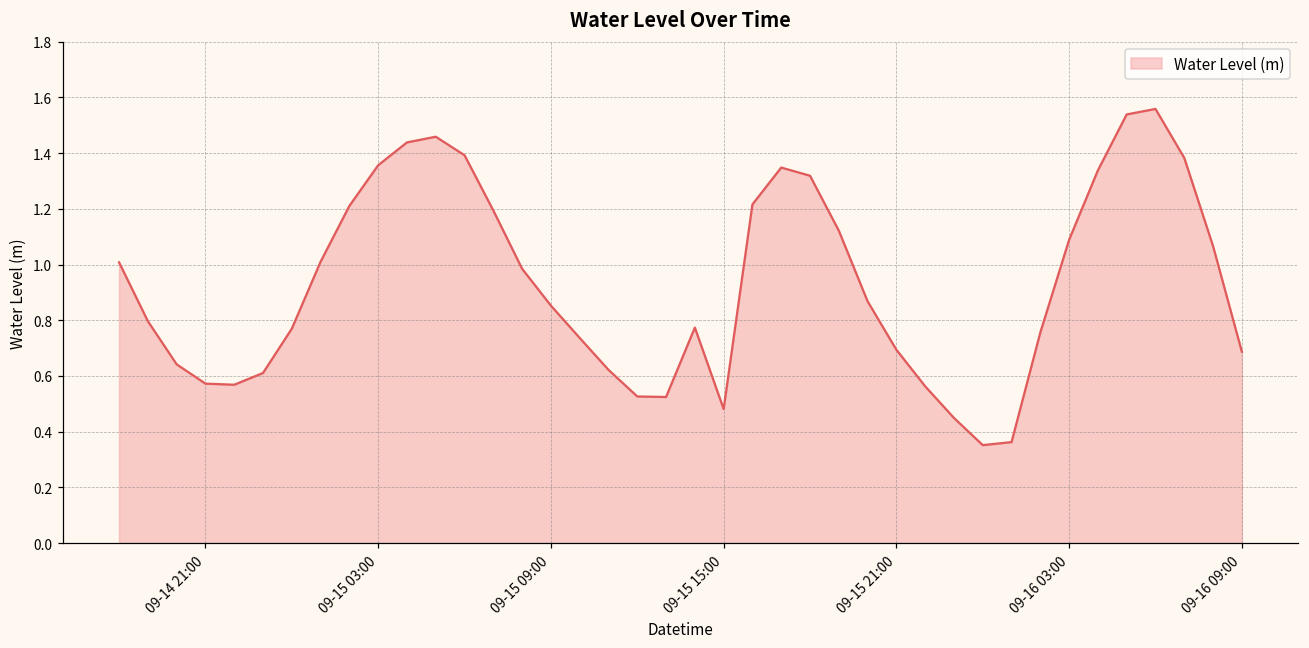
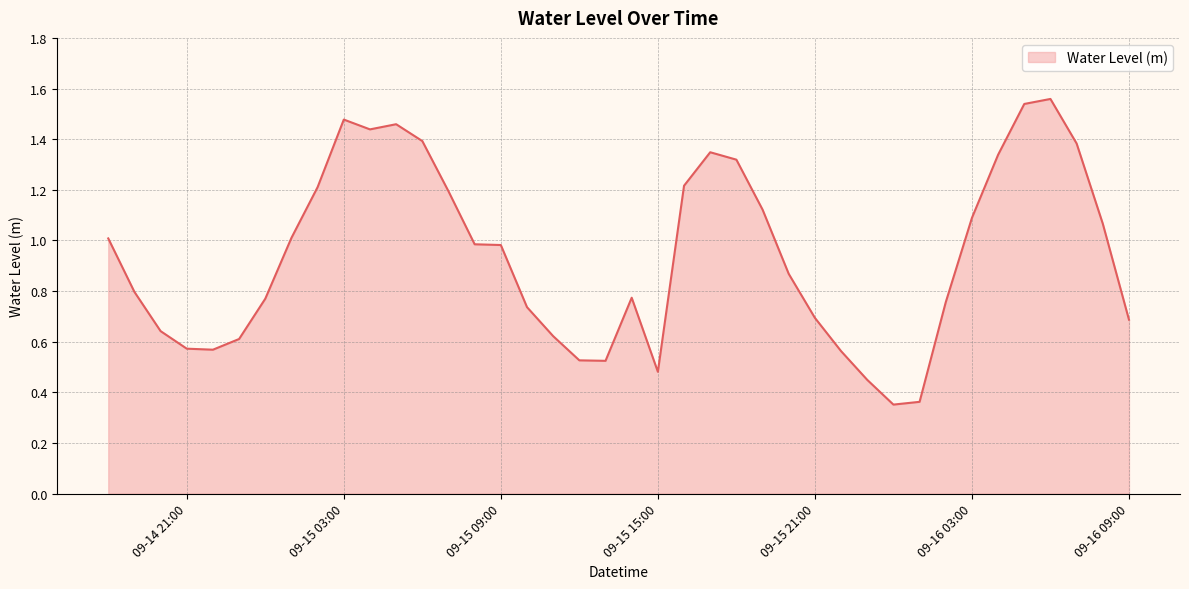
  {
    "09-14 21:00": 0.57,
-   "09-15 03:00": 1.36,
-   "09-15 09:00": 0.85,
+   "09-15 03:00": 1.48,
+   "09-15 09:00": 0.98,
    "09-15 15:00": 0.48,
    "09-15 21:00": 0.69,
    "09-16 03:00": 1.09,
    "09-16 09:00": 0.69
  }
